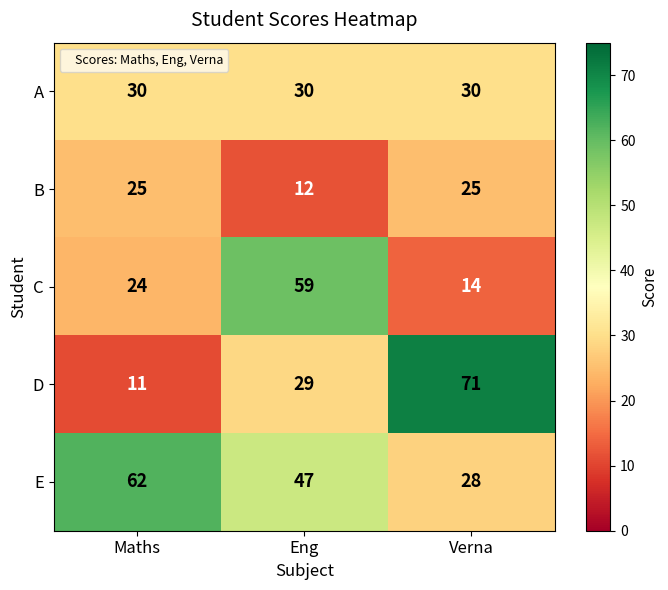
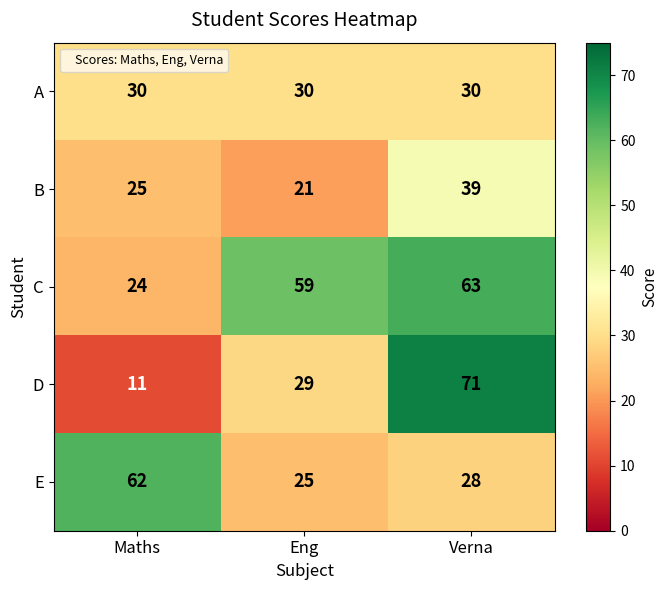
  {
    "A": {
      "Maths": 30,
      "Eng": 30,
      "Verna": 30
    },
    "B": {
      "Maths": 25,
-     "Eng": 12,
-     "Verna": 25
+     "Eng": 21,
+     "Verna": 39
    },
    "C": {
      "Maths": 24,
      "Eng": 59,
-     "Verna": 14
+     "Verna": 63
    },
    "D": {
      "Maths": 11,
      "Eng": 29,
      "Verna": 71
    },
    "E": {
      "Maths": 62,
-     "Eng": 47,
+     "Eng": 25,
      "Verna": 28
    }
  }
